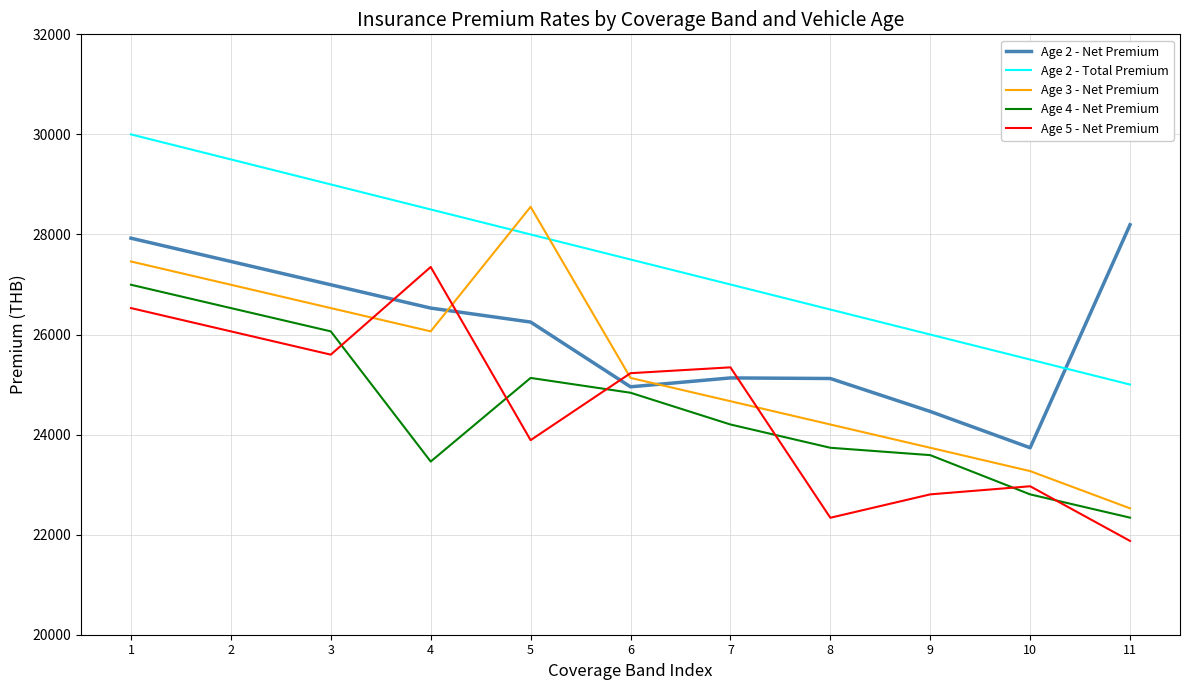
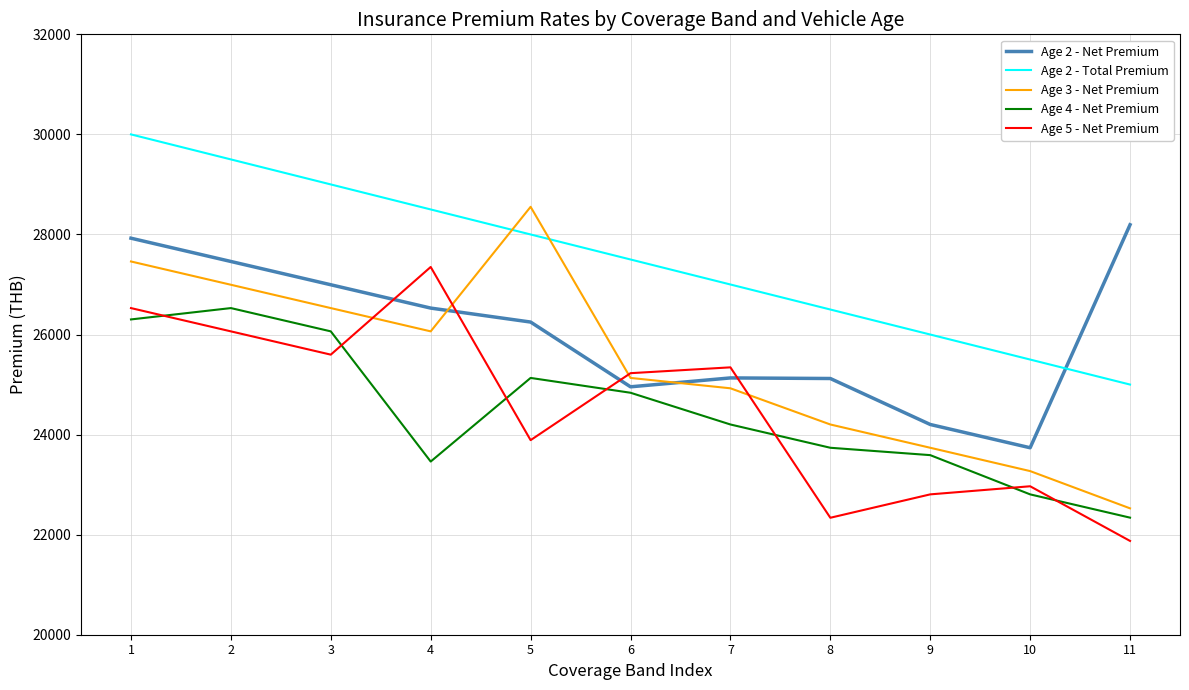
  {
    "Age 2 - Net Premium": {
      "1": 27900,
      "2": 27500,
      "3": 27000,
      "4": 26500,
      "5": 26200,
      "6": 25000,
      "7": 25100,
      "8": 25100,
-     "9": 24500,
+     "9": 24200,
      "10": 23700,
      "11": 28200
    },
    "Age 2 - Total Premium": {
      "1": 30000,
      "2": 29500,
      "3": 29000,
      "4": 28500,
      "5": 28000,
      "6": 27500,
      "7": 27000,
      "8": 26500,
      "9": 26000,
      "10": 25500,
      "11": 25000
    },
    "Age 3 - Net Premium": {
      "1": 27500,
      "2": 27000,
      "3": 26500,
      "4": 26100,
      "5": 28600,
      "6": 25100,
-     "7": 24700,
+     "7": 24900,
      "8": 24200,
      "9": 23700,
      "10": 23300,
      "11": 22500
    },
    "Age 4 - Net Premium": {
-     "1": 27000,
+     "1": 26300,
      "2": 26500,
      "3": 26100,
      "4": 23500,
      "5": 25100,
      "6": 24800,
      "7": 24200,
      "8": 23700,
      "9": 23600,
      "10": 22800,
      "11": 22300
    },
    "Age 5 - Net Premium": {
      "1": 26500,
      "2": 26100,
      "3": 25600,
      "4": 27400,
      "5": 23900,
      "6": 25200,
      "7": 25300,
      "8": 22300,
      "9": 22800,
      "10": 23000,
      "11": 21900
    }
  }
